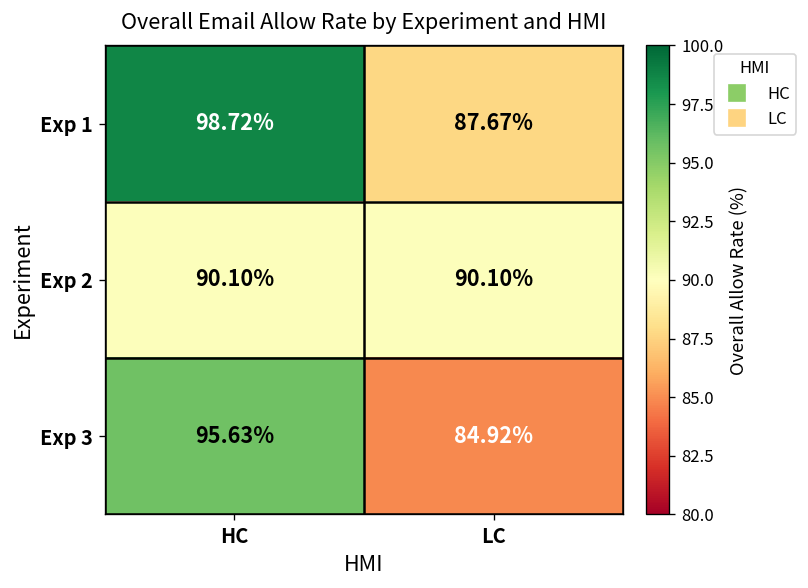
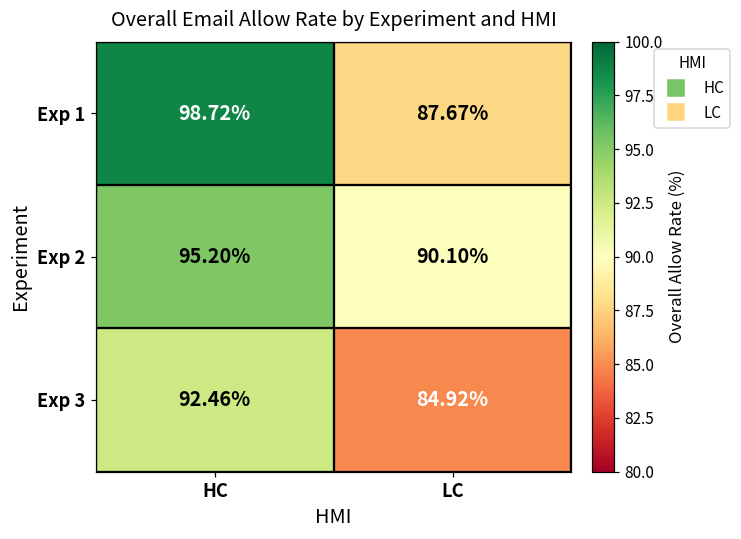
  {
    "Exp 1": {
      "HC": "98.72%",
      "LC": "87.67%"
    },
    "Exp 2": {
-     "HC": "90.10%",
+     "HC": "95.20%",
      "LC": "90.10%"
    },
    "Exp 3": {
-     "HC": "95.63%",
+     "HC": "92.46%",
      "LC": "84.92%"
    }
  }
